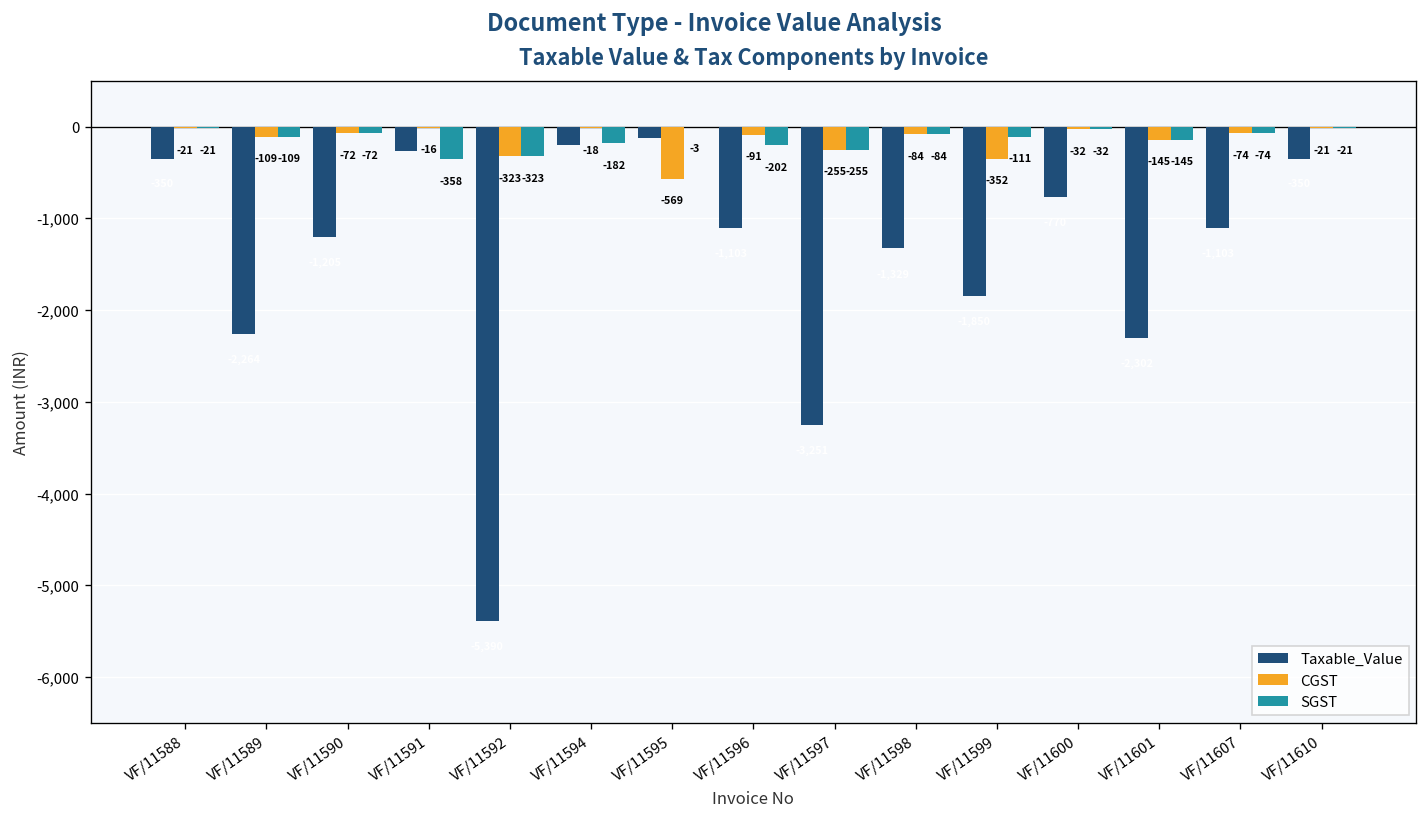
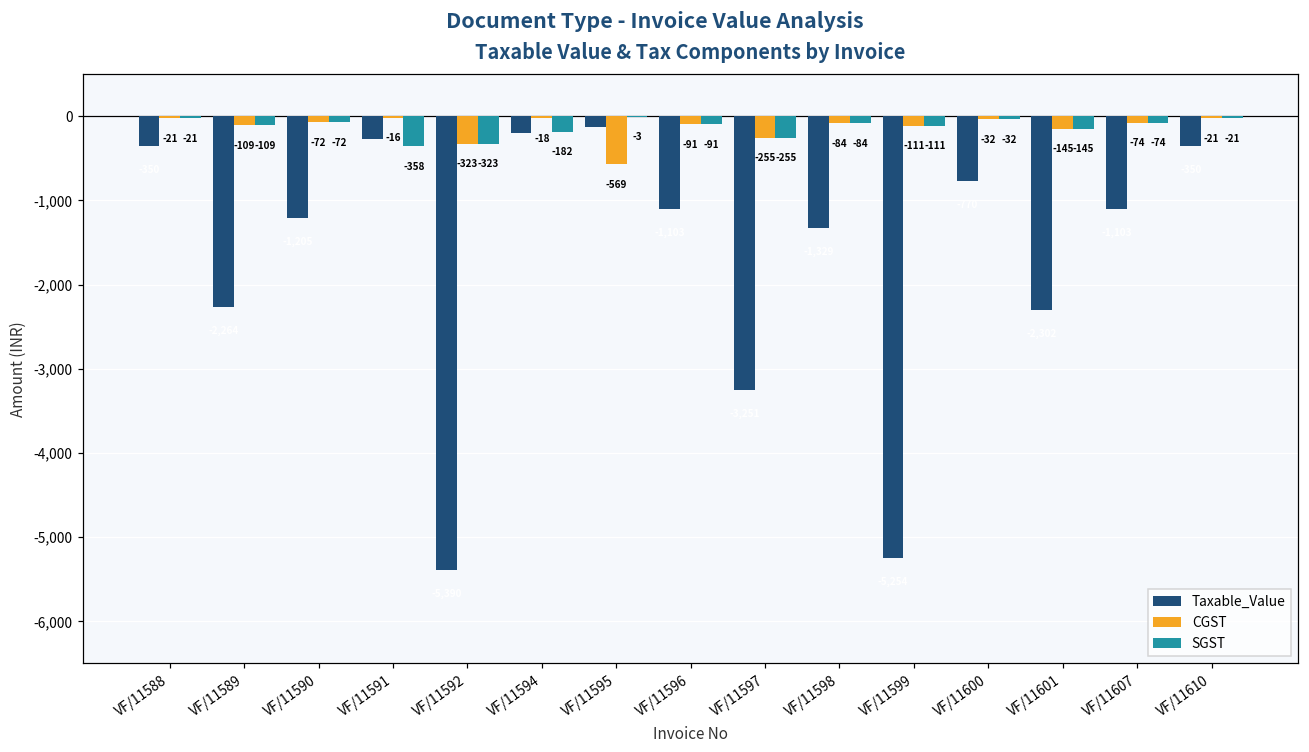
  {
    "Taxable_Value": {
      "VF/11589": "-2,300",
      "VF/11590": "-1,200",
      "VF/11592": "-5,400",
      "VF/11595": "-100",
      "VF/11596": "-1,100",
      "VF/11597": "-3,300",
      "VF/11598": "-1,300",
-     "VF/11599": "-1,900",
+     "VF/11599": "-5,300",
      "VF/11600": "-800",
      "VF/11601": "-2,300",
      "VF/11607": "-1,100"
    },
    "CGST": {
      "VF/11588": "-21",
      "VF/11589": "-109",
      "VF/11590": "-72",
      "VF/11591": "-16",
      "VF/11592": "-323",
      "VF/11594": "-18",
      "VF/11595": "-569",
      "VF/11596": "-91",
      "VF/11597": "-255",
      "VF/11598": "-84",
-     "VF/11599": "-352",
+     "VF/11599": "-111",
      "VF/11600": "-32",
      "VF/11601": "-145",
      "VF/11607": "-74",
      "VF/11610": "-21"
    },
    "SGST": {
      "VF/11588": "-21",
      "VF/11589": "-109",
      "VF/11590": "-72",
      "VF/11591": "-358",
      "VF/11592": "-323",
      "VF/11594": "-182",
      "VF/11595": "-3",
-     "VF/11596": "-202",
+     "VF/11596": "-91",
      "VF/11597": "-255",
      "VF/11598": "-84",
      "VF/11599": "-111",
      "VF/11600": "-32",
      "VF/11601": "-145",
      "VF/11607": "-74",
      "VF/11610": "-21"
    }
  }
